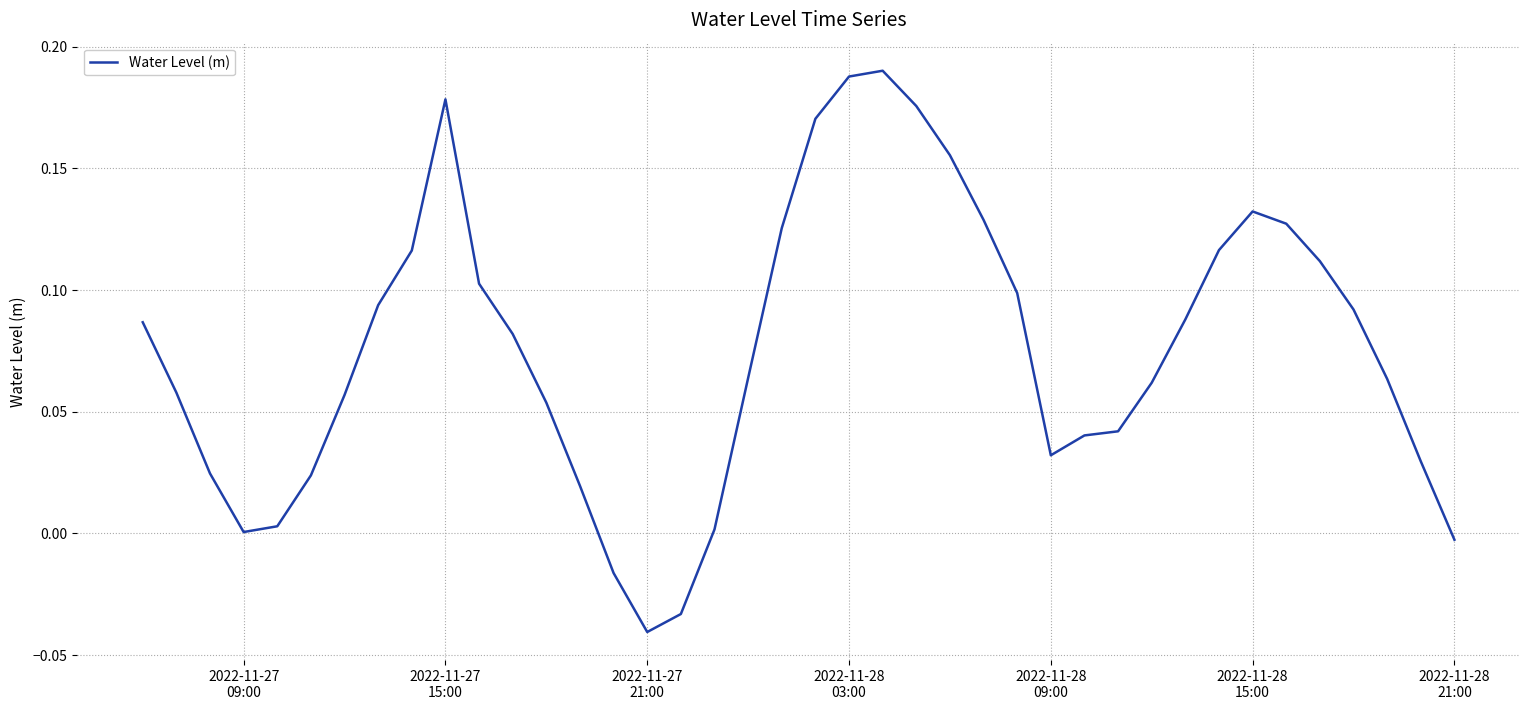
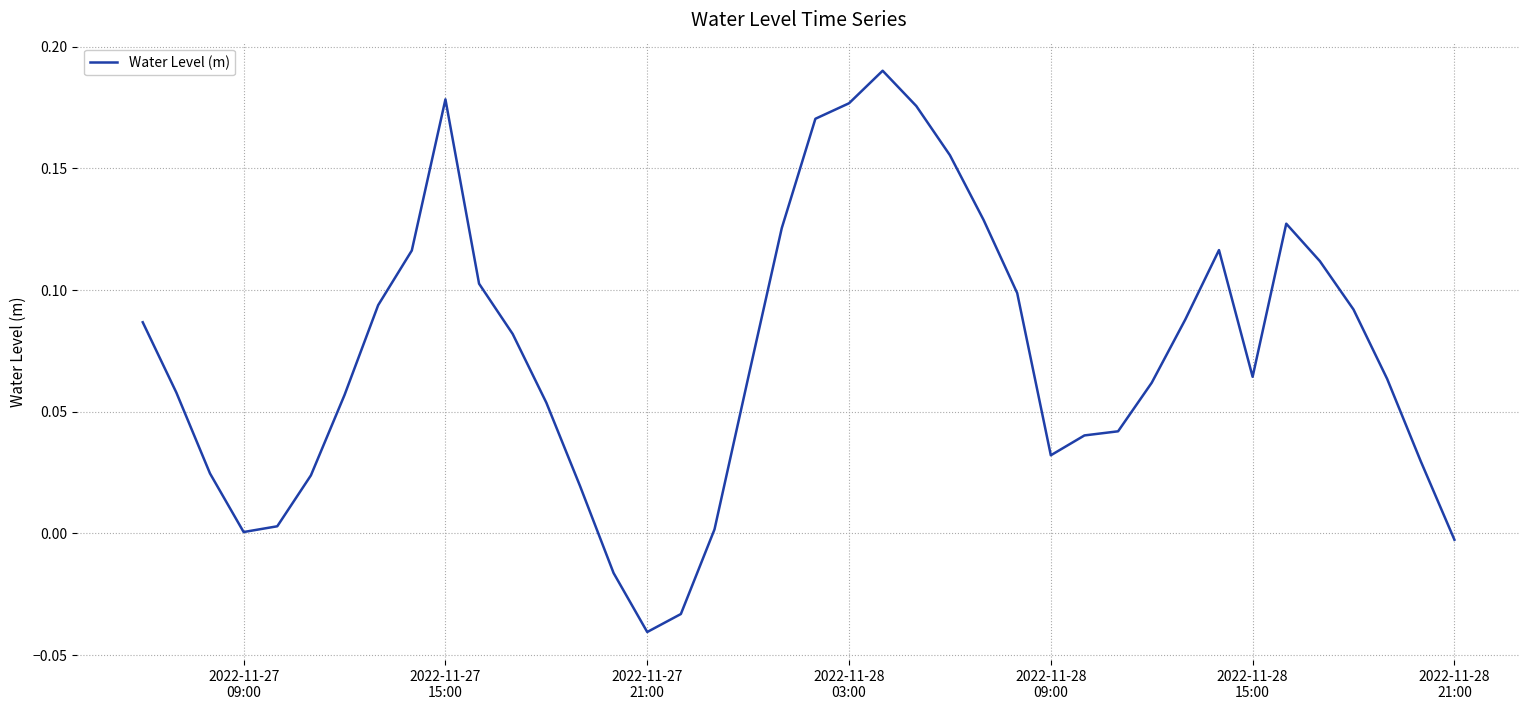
  {
    "2022-11-27 09:00": 0.001,
    "2022-11-27 15:00": 0.178,
    "2022-11-27 21:00": -0.040,
-   "2022-11-28 03:00": 0.188,
+   "2022-11-28 03:00": 0.177,
    "2022-11-28 09:00": 0.032,
-   "2022-11-28 15:00": 0.132,
+   "2022-11-28 15:00": 0.064,
    "2022-11-28 21:00": -0.003
  }
